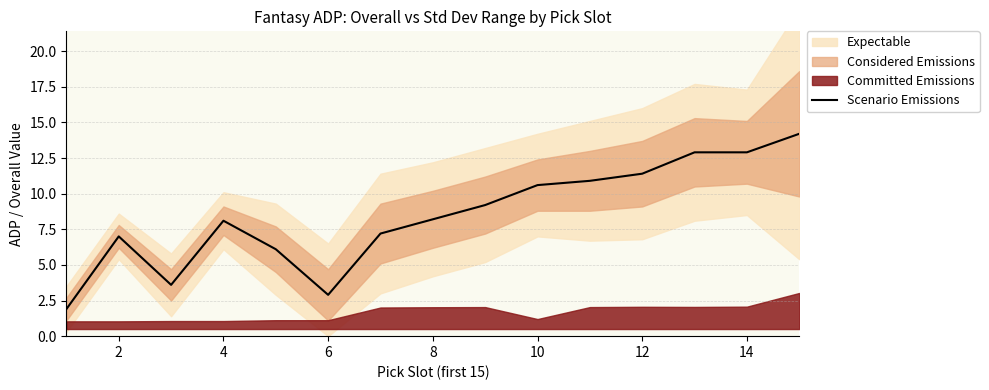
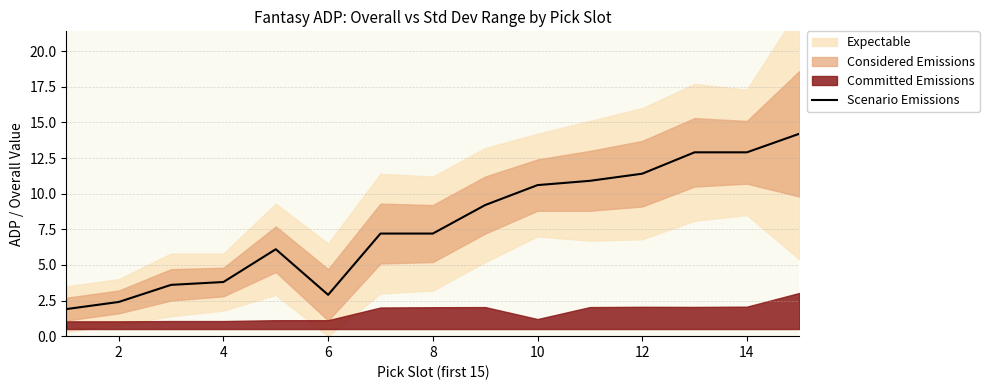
  {
    "Scenario Emissions": {
-     "2": 7.0,
-     "4": 8.1,
+     "2": 2.4,
+     "4": 3.8,
      "6": 2.9,
-     "8": 8.2,
+     "8": 7.2,
      "10": 10.6,
      "12": 11.4,
      "14": 12.9
    },
    "Expectable": {
      "6": 6.5
    },
    "Committed Emissions": {
      "2": 1.0,
      "4": 1.1,
      "6": 1.1,
      "8": 2.0,
      "10": 1.2,
      "12": 2.1,
      "14": 2.1
    }
  }
